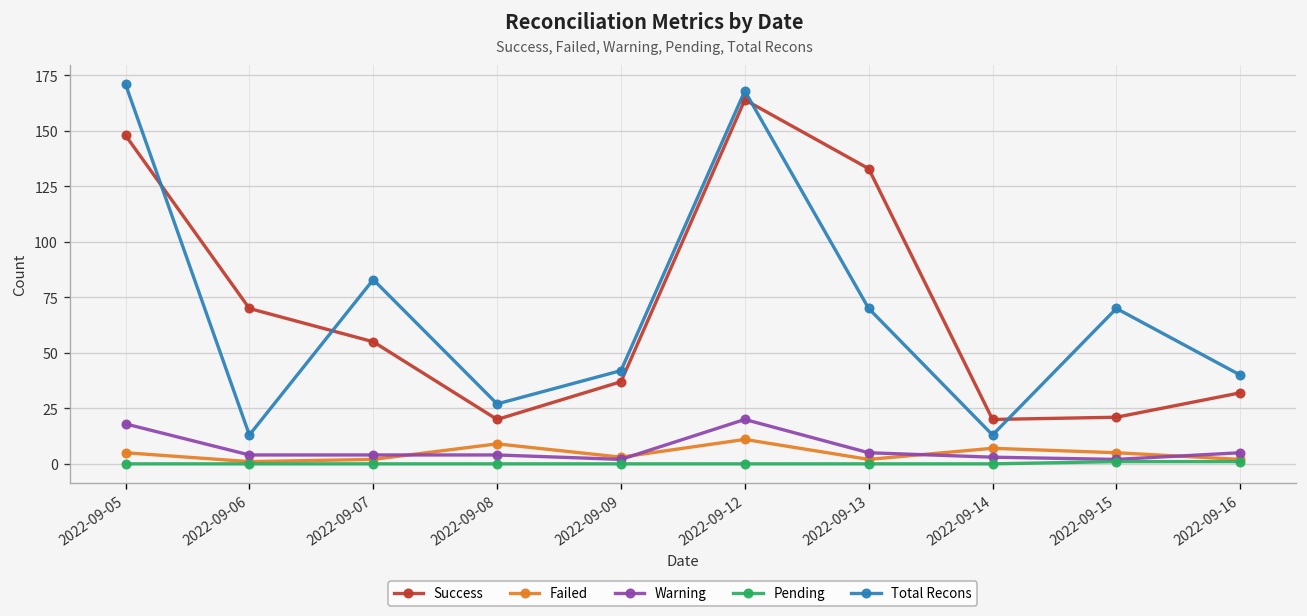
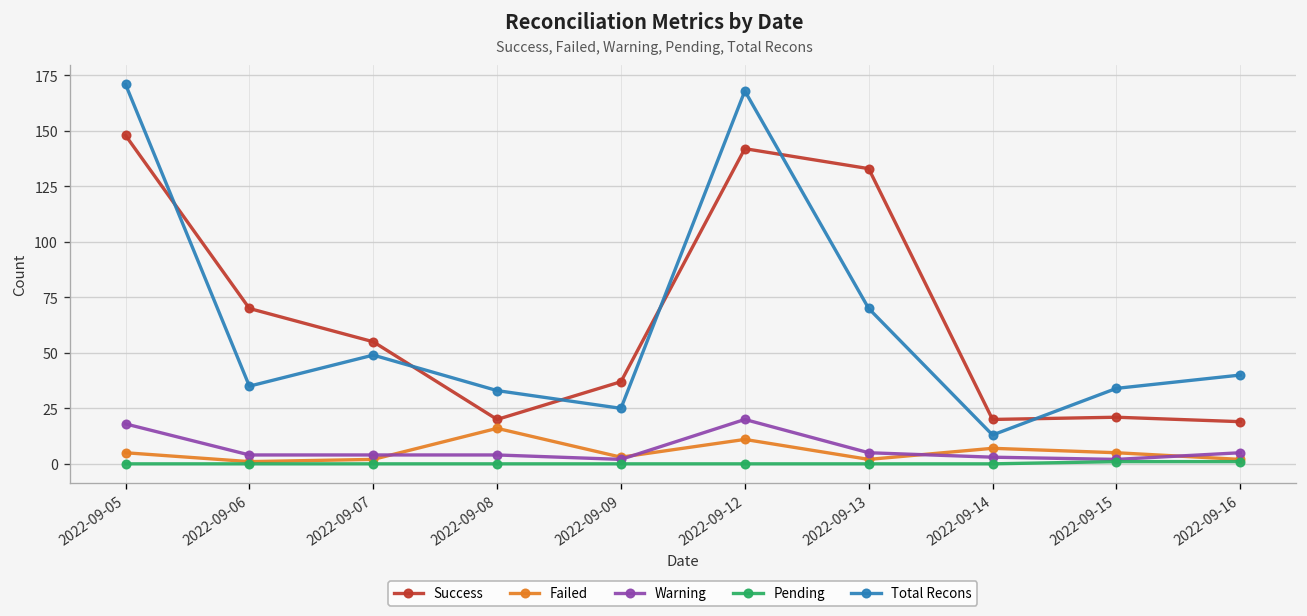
  {
    "Success": {
      "2022-09-05": 148,
      "2022-09-06": 70,
      "2022-09-07": 55,
      "2022-09-08": 20,
      "2022-09-09": 37,
-     "2022-09-12": 164,
+     "2022-09-12": 142,
      "2022-09-13": 133,
      "2022-09-14": 20,
      "2022-09-15": 21,
-     "2022-09-16": 32
+     "2022-09-16": 19
    },
    "Failed": {
      "2022-09-05": 5,
      "2022-09-07": 2,
-     "2022-09-08": 9,
+     "2022-09-08": 16,
      "2022-09-12": 11,
      "2022-09-13": 2,
      "2022-09-14": 7,
      "2022-09-15": 5
    },
    "Warning": {
      "2022-09-05": 18,
      "2022-09-06": 4,
      "2022-09-07": 4,
      "2022-09-08": 4,
      "2022-09-12": 20,
      "2022-09-13": 5,
      "2022-09-14": 3,
      "2022-09-16": 5
    },
    "Pending": {
      "2022-09-05": 0,
      "2022-09-07": 0,
      "2022-09-08": 0,
      "2022-09-09": 0,
      "2022-09-12": 0,
      "2022-09-13": 0,
      "2022-09-14": 0
    },
    "Total Recons": {
      "2022-09-05": 171,
-     "2022-09-06": 13,
-     "2022-09-07": 83,
-     "2022-09-08": 27,
-     "2022-09-09": 42,
+     "2022-09-06": 35,
+     "2022-09-07": 49,
+     "2022-09-08": 33,
+     "2022-09-09": 25,
      "2022-09-12": 168,
      "2022-09-13": 70,
      "2022-09-14": 13,
-     "2022-09-15": 70,
+     "2022-09-15": 34,
      "2022-09-16": 40
    }
  }
